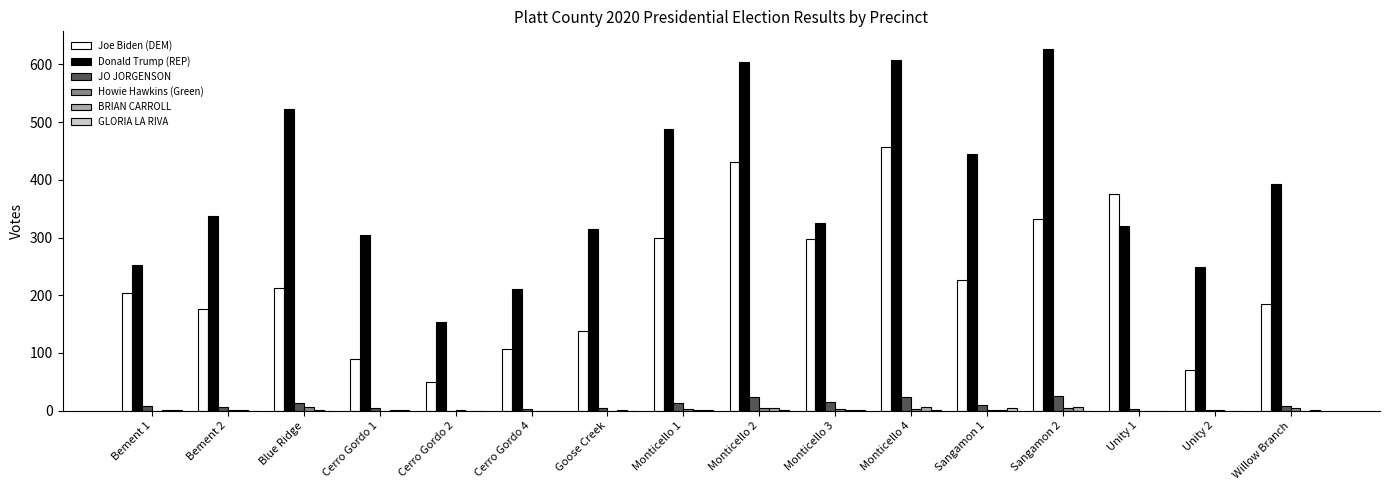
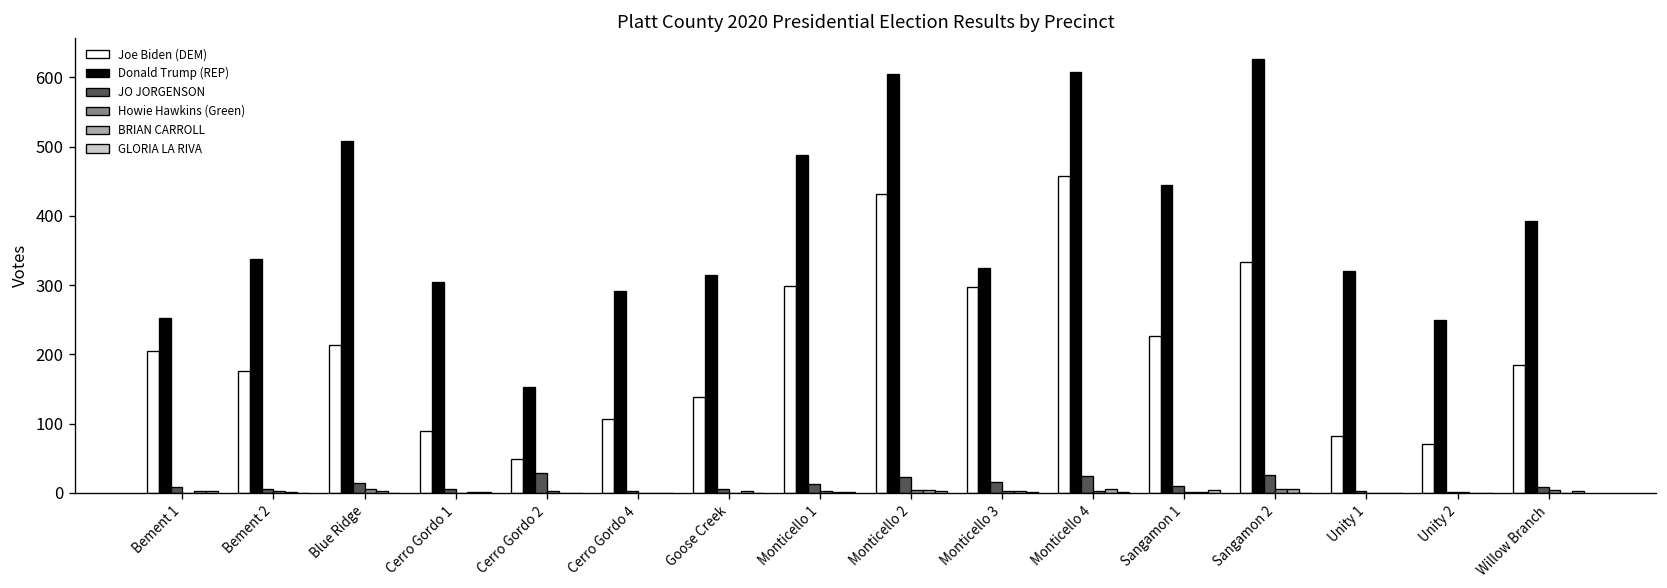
  {
    "Joe Biden (DEM)": {
      "Bement 1": 200,
      "Bement 2": 180,
      "Blue Ridge": 210,
      "Cerro Gordo 1": 90,
      "Cerro Gordo 2": 50,
      "Cerro Gordo 4": 110,
      "Goose Creek": 140,
      "Monticello 1": 300,
      "Monticello 2": 430,
      "Monticello 3": 300,
      "Monticello 4": 460,
      "Sangamon 1": 230,
      "Sangamon 2": 330,
-     "Unity 1": 380,
+     "Unity 1": 80,
      "Unity 2": 70,
      "Willow Branch": 190
    },
    "Donald Trump (REP)": {
      "Bement 1": 250,
      "Bement 2": 340,
-     "Blue Ridge": 520,
+     "Blue Ridge": 510,
      "Cerro Gordo 1": 310,
      "Cerro Gordo 2": 150,
-     "Cerro Gordo 4": 210,
+     "Cerro Gordo 4": 290,
      "Goose Creek": 320,
      "Monticello 1": 490,
      "Monticello 2": 610,
      "Monticello 3": 330,
      "Monticello 4": 610,
      "Sangamon 1": 440,
      "Sangamon 2": 630,
      "Unity 1": 320,
      "Unity 2": 250,
      "Willow Branch": 390
    },
    "JO JORGENSON": {
      "Bement 1": 10,
      "Bement 2": 10,
      "Blue Ridge": 10,
      "Cerro Gordo 1": 10,
-     "Cerro Gordo 2": 0,
+     "Cerro Gordo 2": 30,
      "Goose Creek": 10,
      "Monticello 1": 10,
      "Monticello 2": 20,
      "Monticello 3": 20,
      "Monticello 4": 20,
      "Sangamon 1": 10,
      "Sangamon 2": 30,
      "Willow Branch": 10
    }
  }
